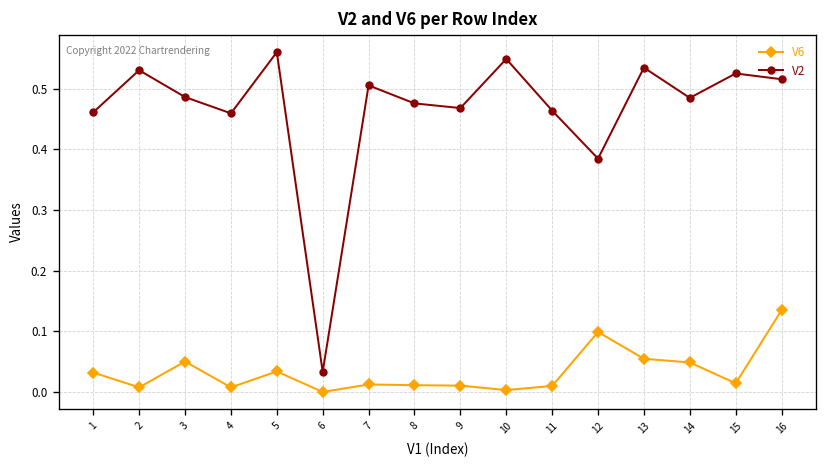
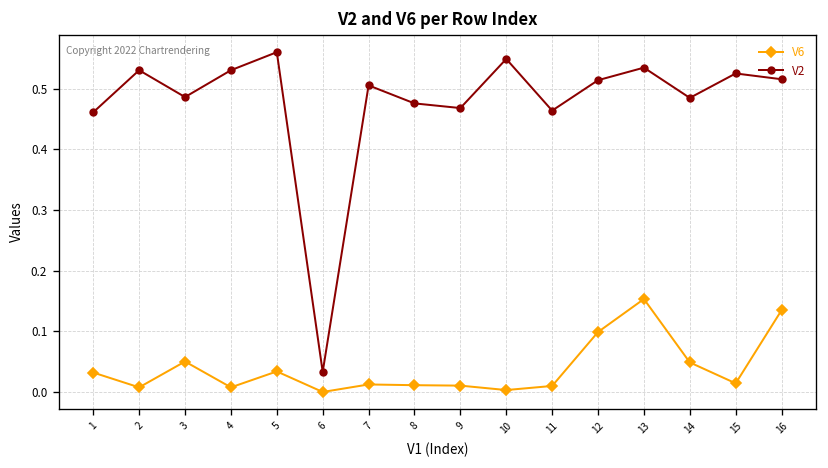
  {
    "V6": {
      "1": 0.03,
      "2": 0.01,
      "3": 0.05,
      "4": 0.01,
      "5": 0.03,
      "6": 0.00,
      "7": 0.01,
      "8": 0.01,
      "9": 0.01,
      "10": 0.00,
      "11": 0.01,
      "12": 0.10,
-     "13": 0.06,
+     "13": 0.15,
      "14": 0.05,
      "15": 0.01,
      "16": 0.14
    },
    "V2": {
      "1": 0.46,
      "3": 0.49,
-     "4": 0.46,
+     "4": 0.53,
      "5": 0.56,
      "6": 0.03,
      "7": 0.51,
      "8": 0.48,
      "9": 0.47,
      "10": 0.55,
      "11": 0.46,
-     "12": 0.38,
+     "12": 0.51,
      "13": 0.53,
      "14": 0.48,
      "15": 0.52,
      "16": 0.52
    }
  }
